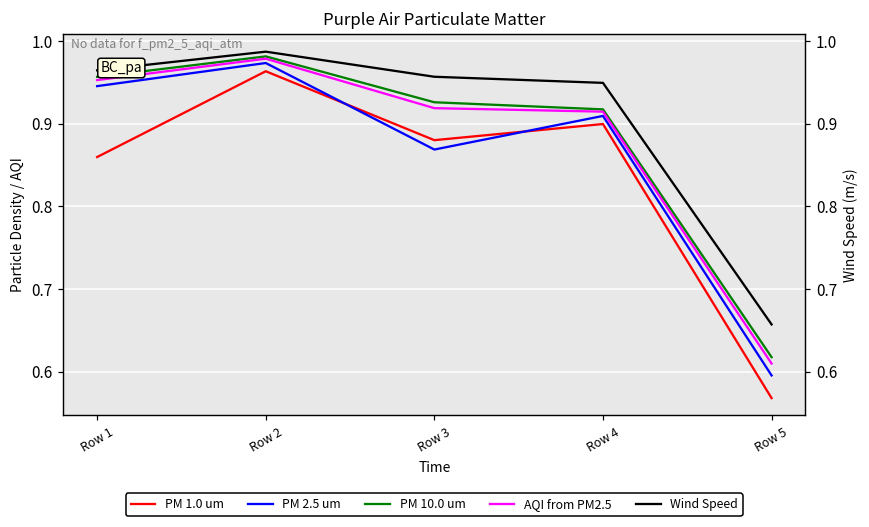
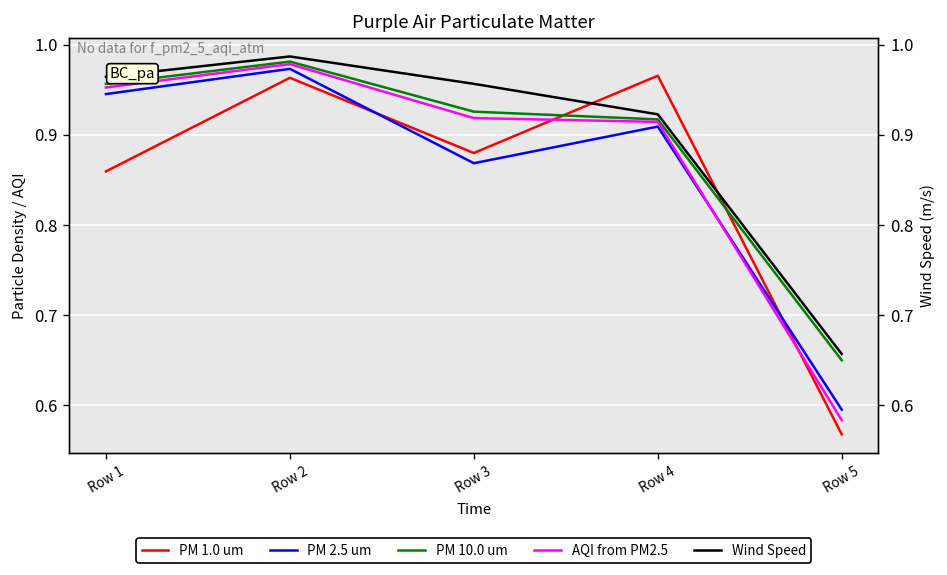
  {
    "PM 1.0 um": {
      "Row 1": 0.86,
      "Row 2": 0.96,
      "Row 3": 0.88,
-     "Row 4": 0.90,
+     "Row 4": 0.97,
      "Row 5": 0.57
    },
    "PM 2.5 um": {
      "Row 1": 0.95,
      "Row 2": 0.97,
      "Row 3": 0.87,
      "Row 4": 0.91,
      "Row 5": 0.60
    },
    "PM 10.0 um": {
      "Row 1": 0.96,
      "Row 3": 0.93,
-     "Row 5": 0.62
+     "Row 5": 0.65
    },
    "AQI from PM2.5": {
      "Row 1": 0.95,
      "Row 3": 0.92,
-     "Row 5": 0.61
+     "Row 5": 0.58
    },
    "Wind Speed": {
      "Row 2": 0.99,
      "Row 3": 0.96,
-     "Row 4": 0.95,
+     "Row 4": 0.92,
      "Row 5": 0.66
    }
  }
